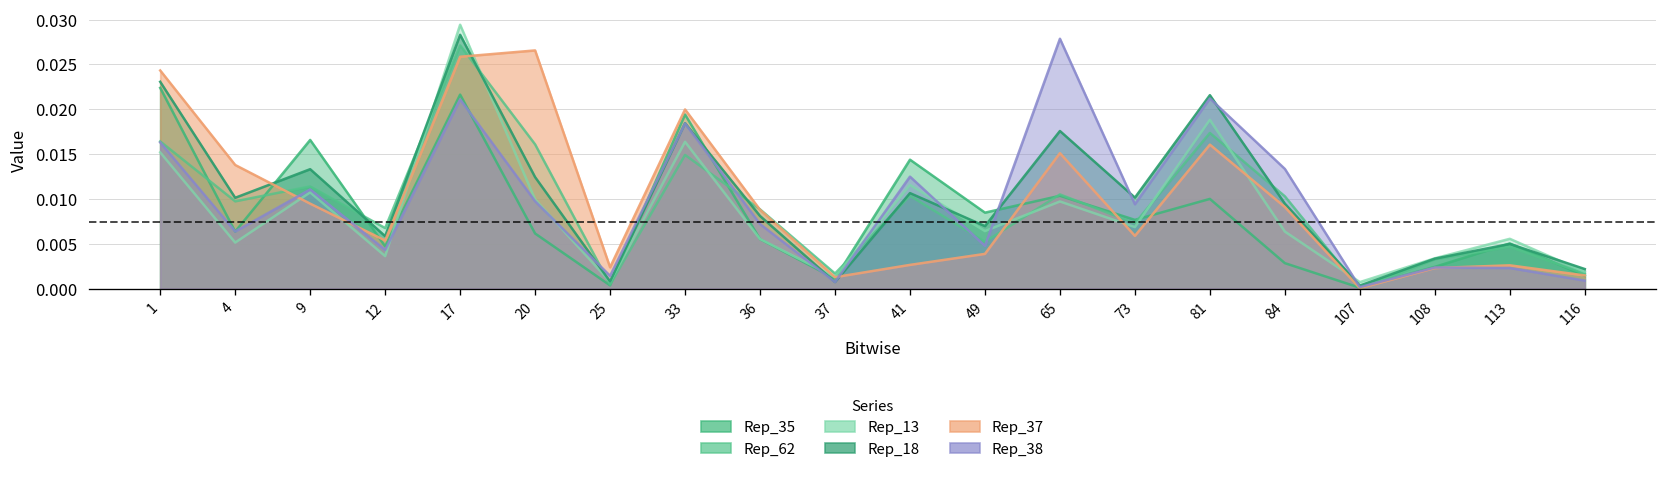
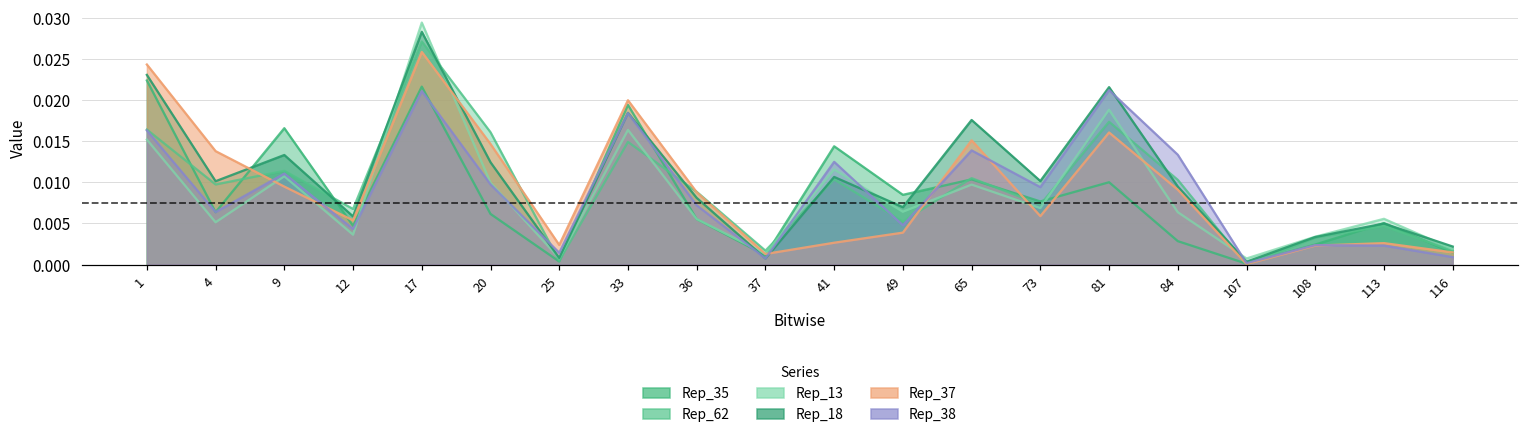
  {
    "Rep_37": {
      "1": 0.024,
      "4": 0.014,
      "9": 0.009,
      "12": 0.005,
      "17": 0.026,
-     "20": 0.027,
+     "20": 0.015,
      "25": 0.002,
      "33": 0.020,
      "41": 0.003,
      "49": 0.004,
      "65": 0.015,
      "73": 0.006,
      "81": 0.016,
      "84": 0.009
    },
    "Rep_38": {
      "12": 0.004,
      "17": 0.021,
      "25": 0.001,
      "36": 0.007,
      "41": 0.012,
      "49": 0.005,
-     "65": 0.028,
+     "65": 0.014,
      "73": 0.009,
      "81": 0.021,
      "84": 0.013,
      "116": 0.001
    }
  }
